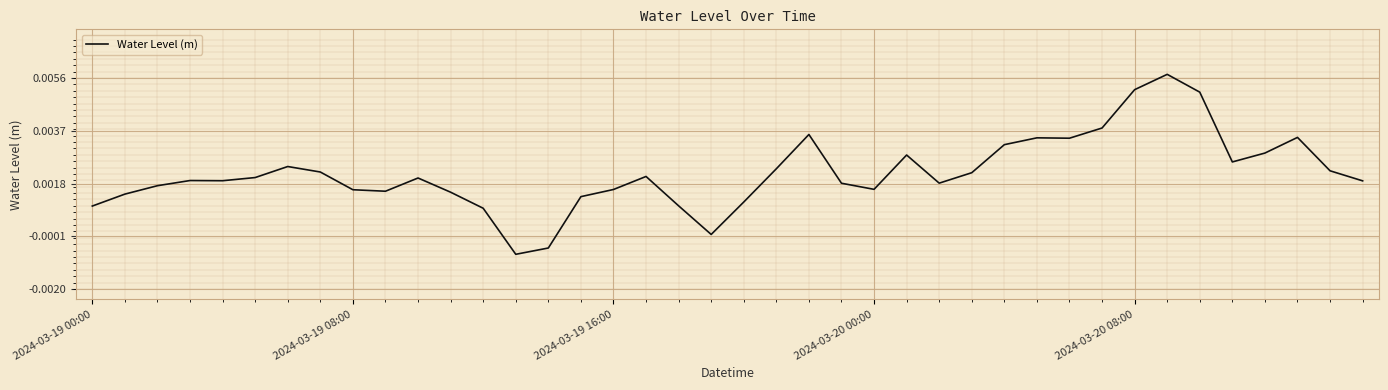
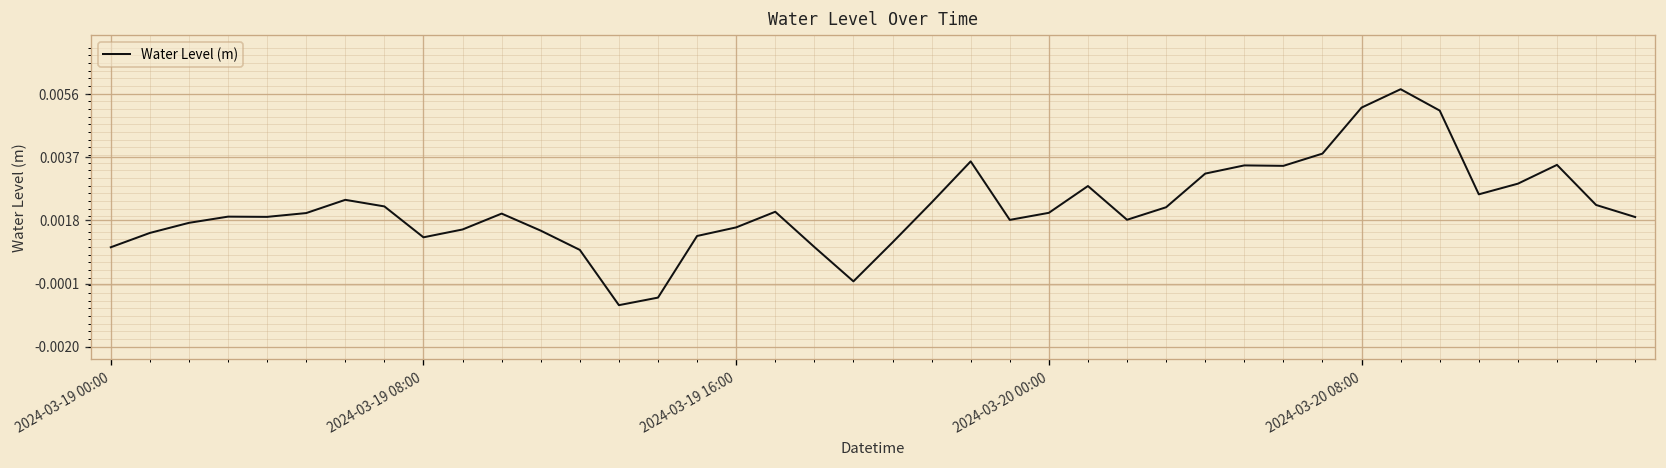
  {
    "2024-03-19 00:00": 0.0010,
-   "2024-03-19 08:00": 0.0016,
+   "2024-03-19 08:00": 0.0013,
    "2024-03-19 16:00": 0.0016,
-   "2024-03-20 00:00": 0.0016,
+   "2024-03-20 00:00": 0.0020,
    "2024-03-20 08:00": 0.0052
  }
